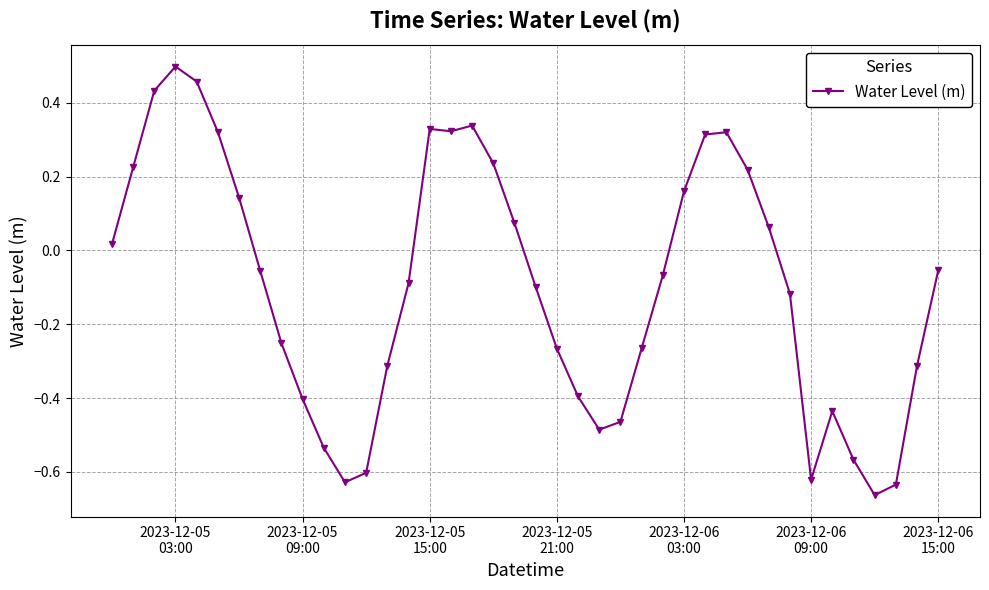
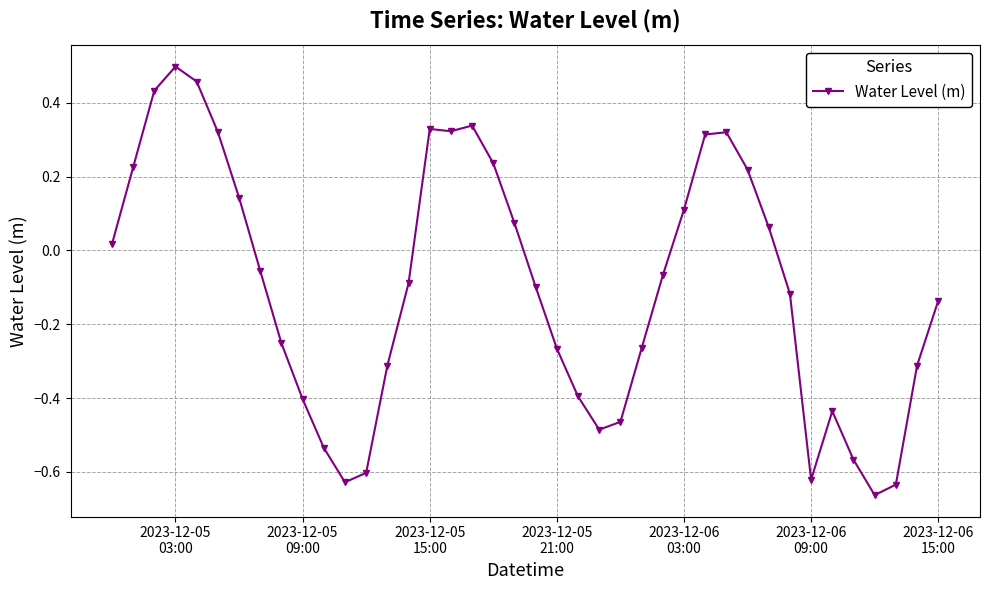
  {
    "2023-12-05 03:00": 0.50,
    "2023-12-05 09:00": -0.40,
    "2023-12-05 15:00": 0.33,
    "2023-12-05 21:00": -0.27,
-   "2023-12-06 03:00": 0.16,
+   "2023-12-06 03:00": 0.11,
    "2023-12-06 09:00": -0.62,
-   "2023-12-06 15:00": -0.05
+   "2023-12-06 15:00": -0.14
  }
